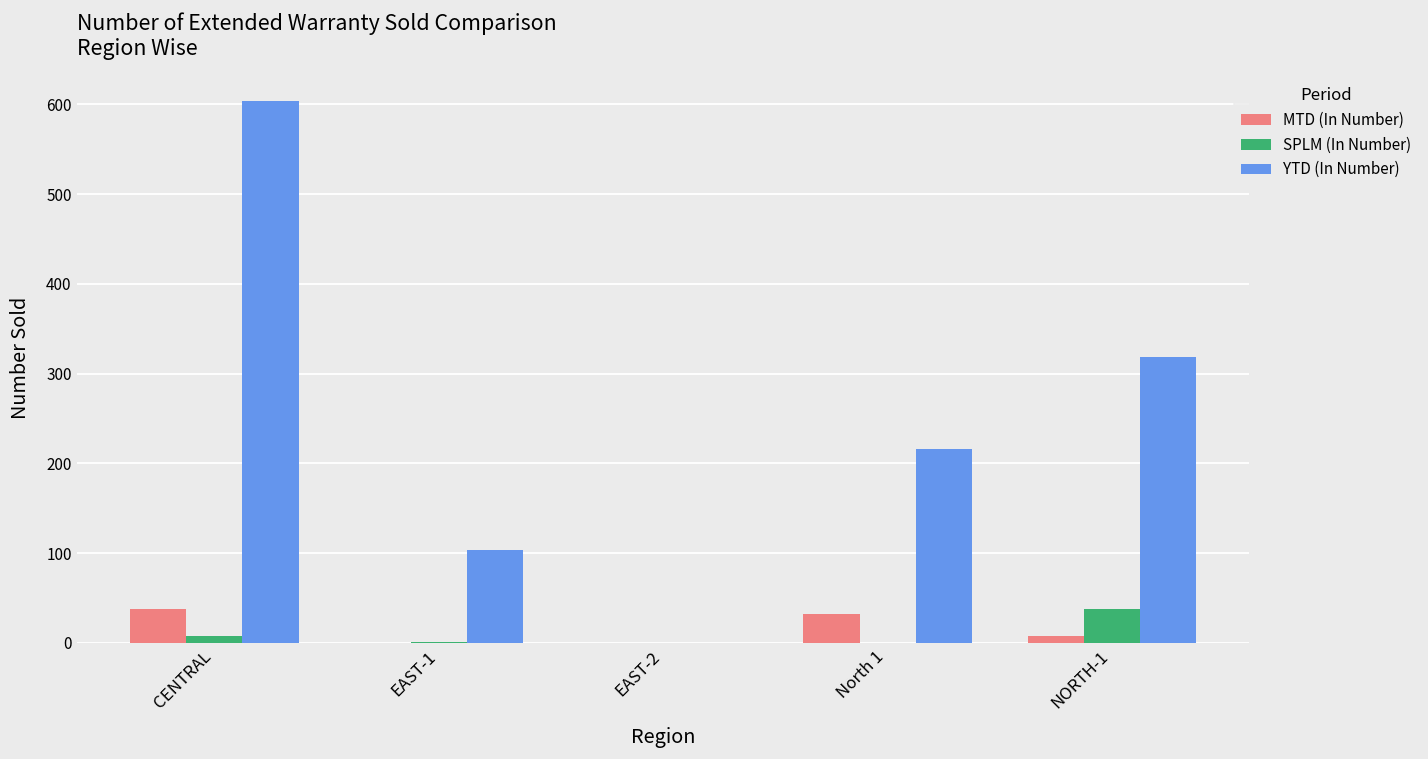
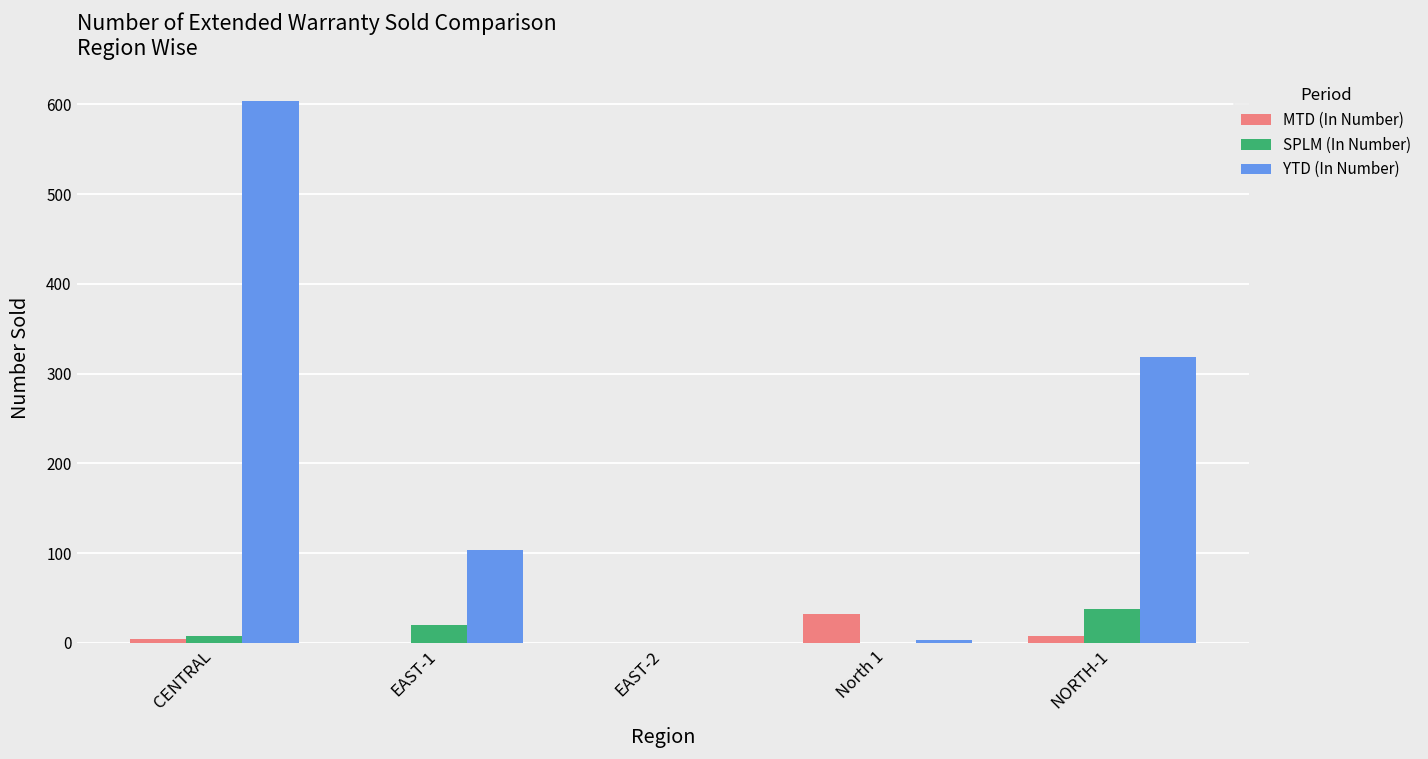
  {
    "MTD (In Number)": {
-     "CENTRAL": 40,
+     "CENTRAL": 0,
      "EAST-1": 0,
      "EAST-2": 0,
      "North 1": 30,
      "NORTH-1": 10
    },
    "SPLM (In Number)": {
      "CENTRAL": 10,
-     "EAST-1": 0,
+     "EAST-1": 20,
      "EAST-2": 0,
      "North 1": 0,
      "NORTH-1": 40
    },
    "YTD (In Number)": {
      "CENTRAL": 600,
      "EAST-1": 100,
      "EAST-2": 0,
-     "North 1": 220,
+     "North 1": 0,
      "NORTH-1": 320
    }
  }
